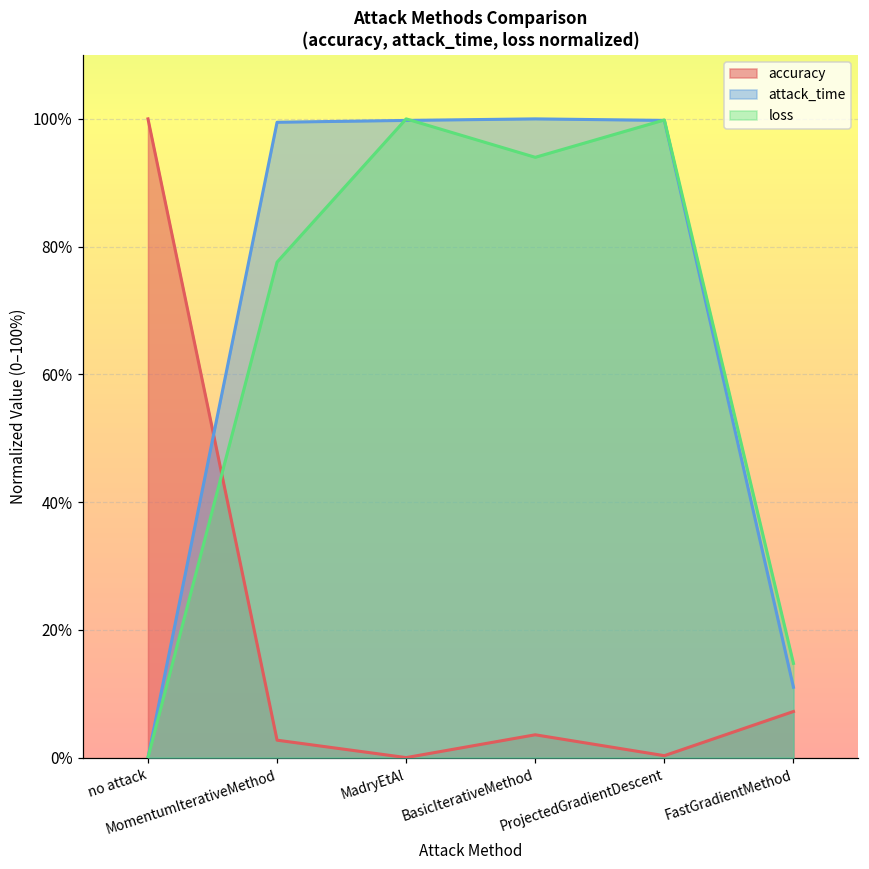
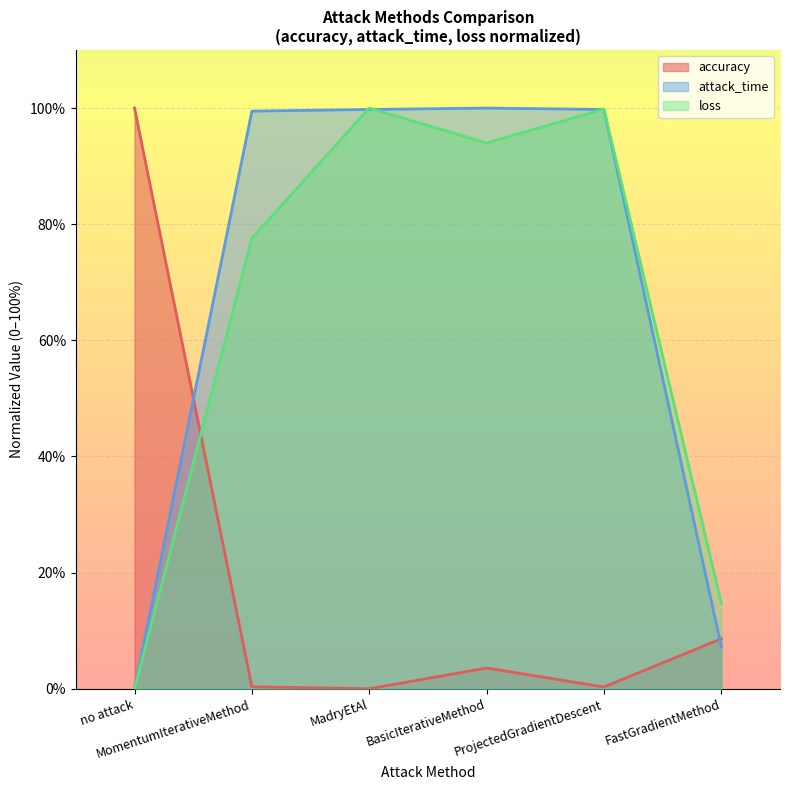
  {
    "accuracy": {
      "no attack": "100%",
-     "MomentumIterativeMethod": "3%",
+     "MomentumIterativeMethod": "0%",
      "MadryEtAl": "0%",
      "BasicIterativeMethod": "4%",
      "ProjectedGradientDescent": "0%",
-     "FastGradientMethod": "7%"
+     "FastGradientMethod": "9%"
    },
    "attack_time": {
      "MomentumIterativeMethod": "99%",
      "BasicIterativeMethod": "100%",
-     "FastGradientMethod": "11%"
+     "FastGradientMethod": "7%"
    },
    "loss": {
      "MomentumIterativeMethod": "78%",
      "BasicIterativeMethod": "94%",
      "FastGradientMethod": "15%"
    }
  }
